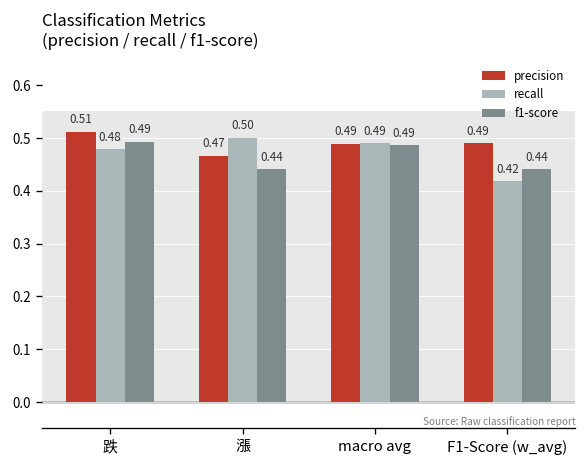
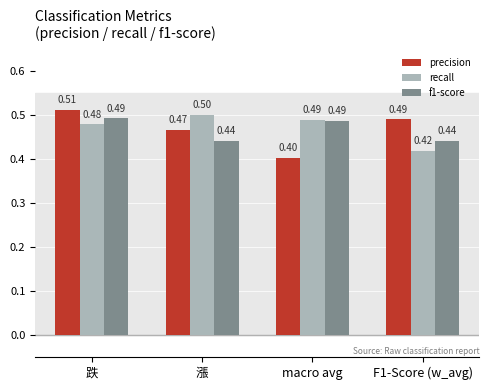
  {
    "precision": {
      "跌": 0.51,
      "漲": 0.47,
-     "macro avg": 0.49,
+     "macro avg": 0.40,
      "F1-Score (w_avg)": 0.49
    },
    "recall": {
      "跌": 0.48,
      "漲": 0.50,
      "macro avg": 0.49,
      "F1-Score (w_avg)": 0.42
    },
    "f1-score": {
      "跌": 0.49,
      "漲": 0.44,
      "macro avg": 0.49,
      "F1-Score (w_avg)": 0.44
    }
  }
